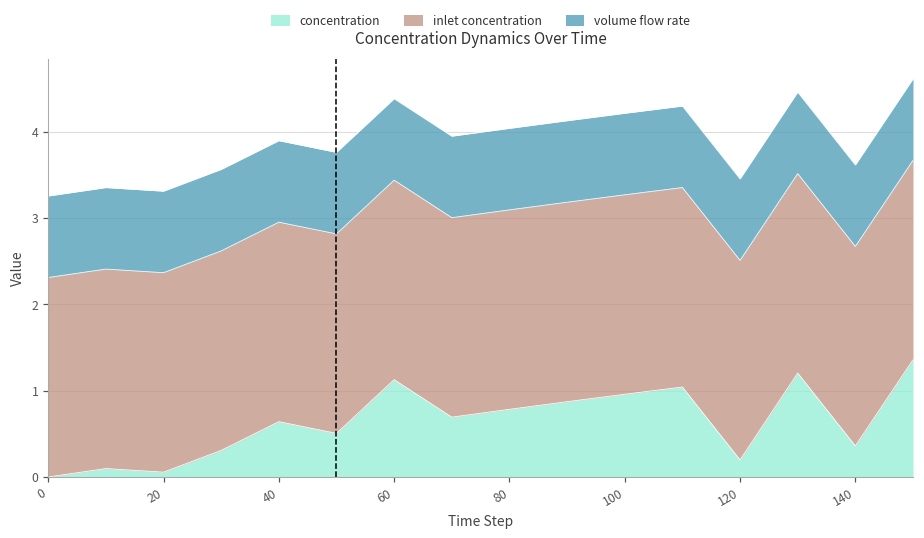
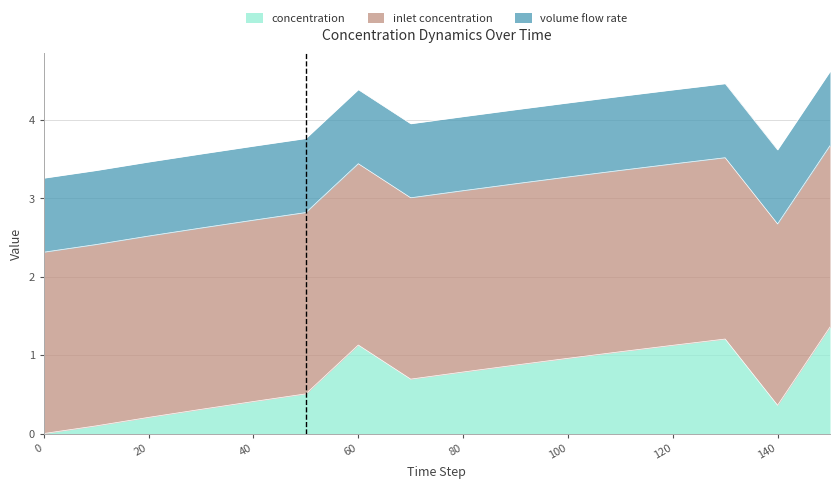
  {
    "concentration": {
      "0": 0.0,
-     "20": 0.1,
-     "40": 0.6,
+     "20": 0.2,
+     "40": 0.4,
      "60": 1.1,
      "80": 0.8,
      "100": 1.0,
-     "120": 0.2,
+     "120": 1.1,
      "140": 0.4
    },
    "inlet concentration": {
      "0": 2.3,
      "20": 2.3,
      "40": 2.3,
      "60": 2.3,
      "80": 2.3,
      "100": 2.3,
      "120": 2.3,
      "140": 2.3
    },
    "volume flow rate": {
      "0": 0.9,
      "20": 0.9,
      "40": 0.9,
      "60": 0.9,
      "80": 0.9,
      "100": 0.9,
      "120": 0.9,
      "140": 0.9
    }
  }
